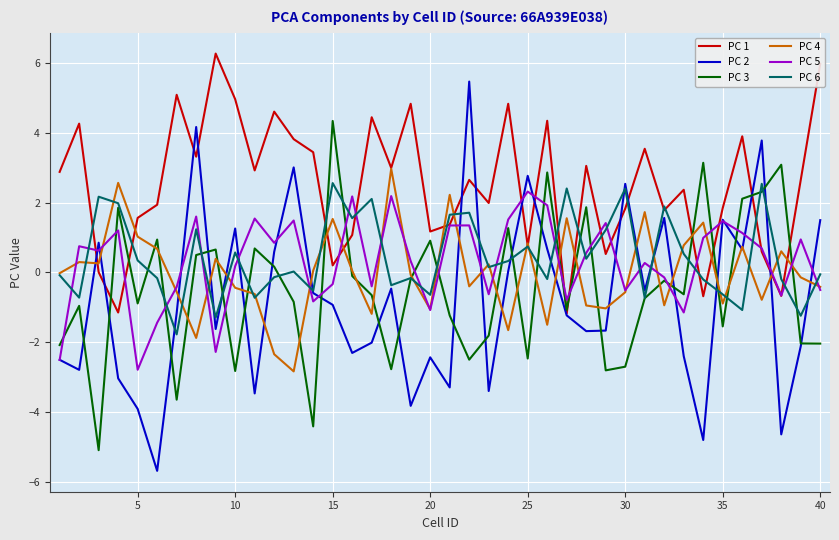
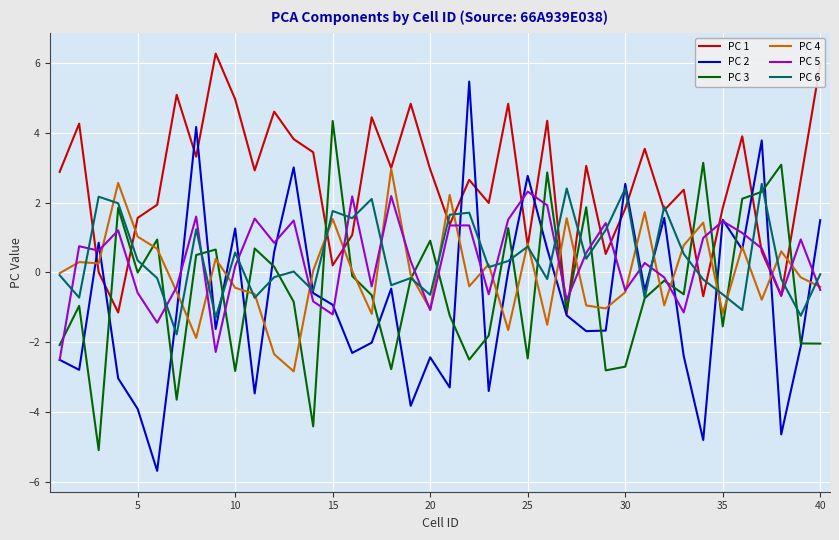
  {
    "PC 1": {
      "5": 1.6,
      "10": 5.0,
      "15": 0.2,
-     "20": 1.2,
+     "20": 3.0,
      "30": 1.8,
      "35": 1.8
    },
    "PC 2": {
      "5": -3.9,
      "10": 1.3,
      "15": -0.9,
      "20": -2.4,
      "25": 2.8,
      "30": 2.5,
      "40": 1.5
    },
    "PC 3": {
-     "5": -0.9,
+     "5": 0.0,
      "10": -2.8,
      "15": 4.3,
      "20": 0.9,
      "25": -2.5,
      "30": -2.7,
      "35": -1.5,
      "40": -2.0
    },
    "PC 4": {
      "5": 1.0,
      "10": -0.4,
      "15": 1.5,
-     "35": -0.9,
+     "35": -1.2,
      "40": -0.4
    },
    "PC 5": {
-     "5": -2.8,
+     "5": -0.6,
      "10": 0.2,
-     "15": -0.3,
+     "15": -1.2,
      "25": 2.3,
      "40": -0.5
    },
    "PC 6": {
      "5": 0.3,
      "10": 0.6,
-     "15": 2.6,
+     "15": 1.8,
      "20": -0.6,
      "30": 2.4,
      "35": -0.6,
      "40": -0.1
    }
  }
